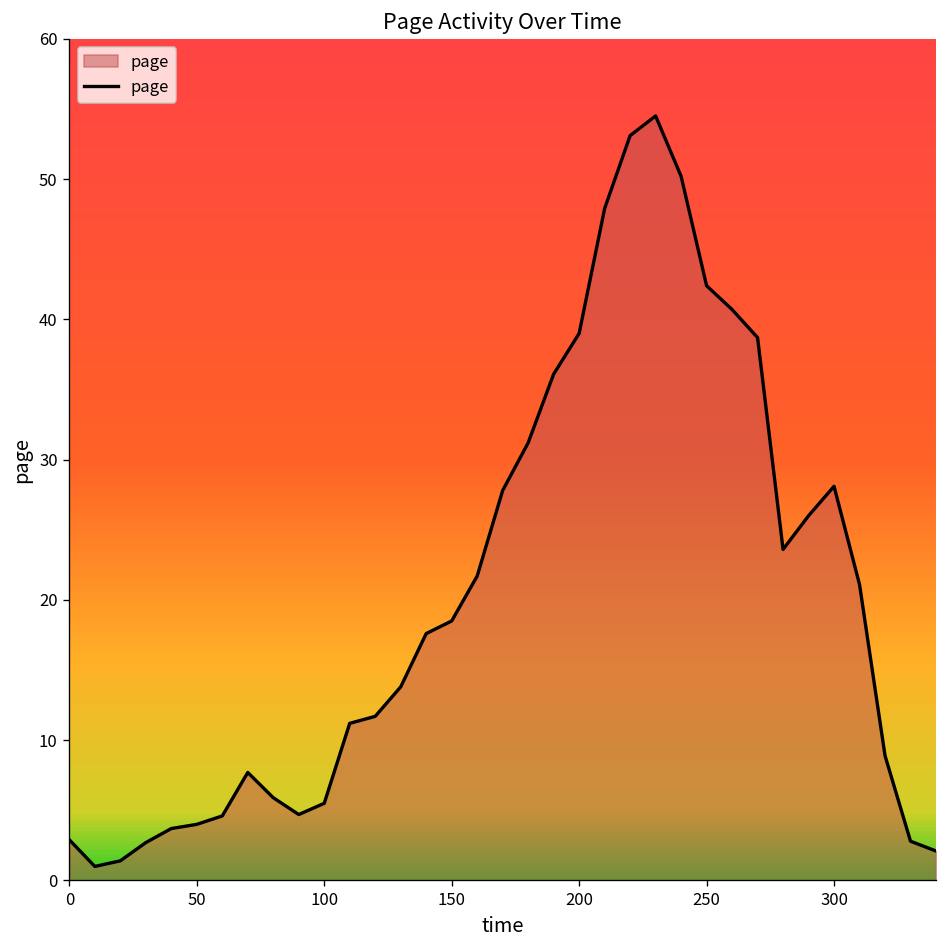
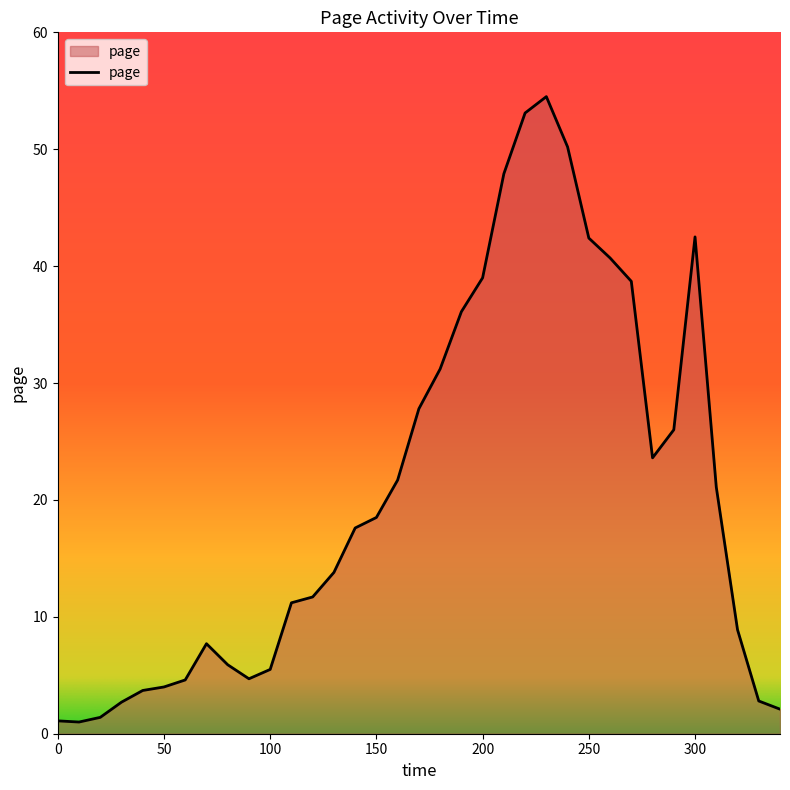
  {
-   "0": 2.9,
+   "0": 1.1,
    "50": 4.0,
    "100": 5.5,
    "150": 18.5,
    "200": 39.0,
    "250": 42.4,
-   "300": 28.1
+   "300": 42.5
  }
